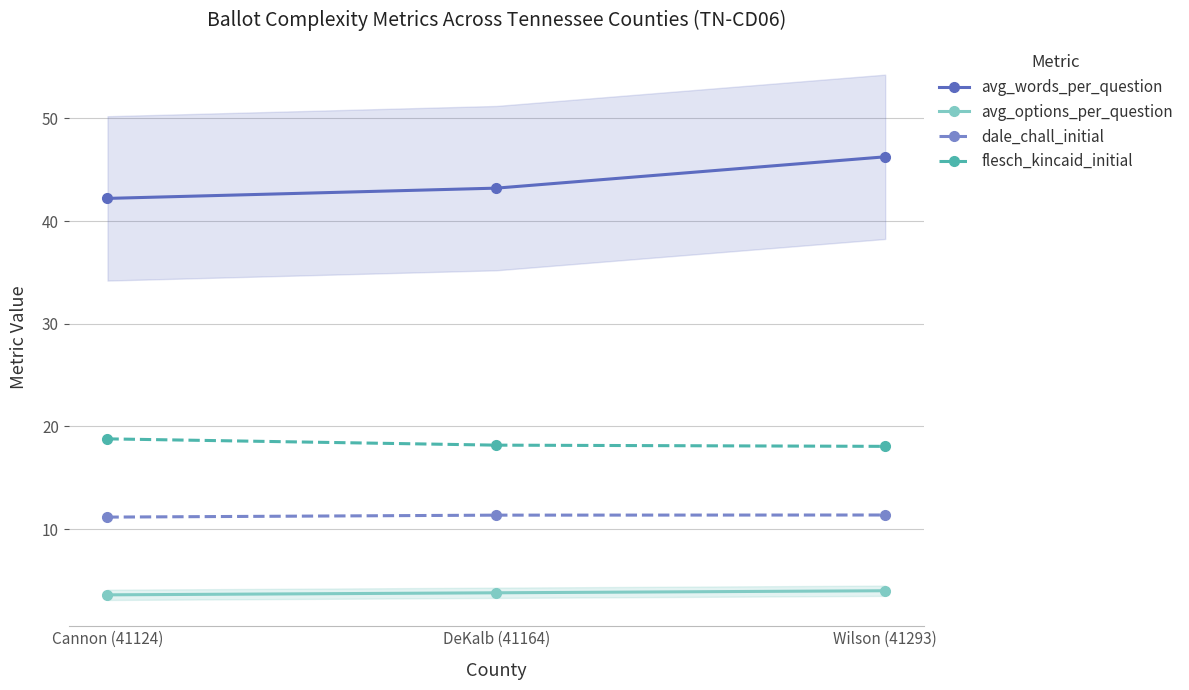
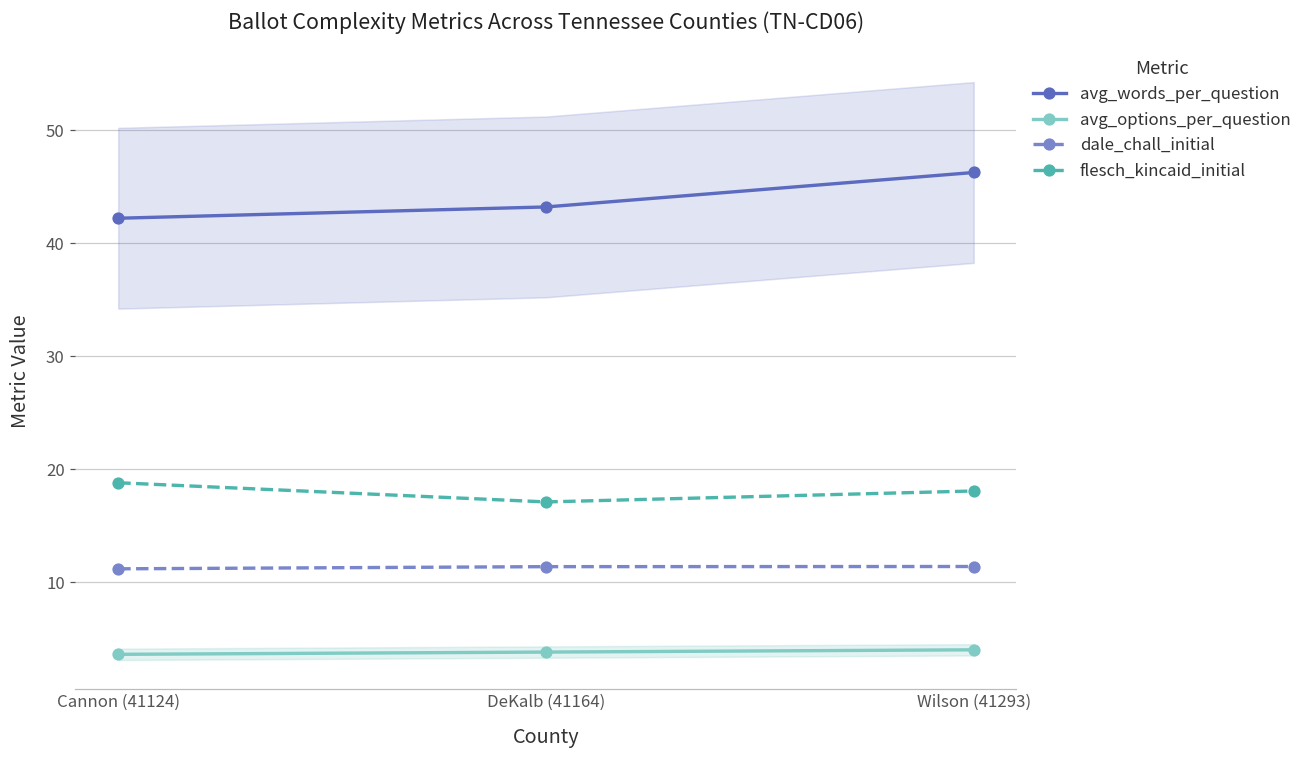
  {
    "flesch_kincaid_initial": {
      "Cannon (41124)": 18.8,
-     "DeKalb (41164)": 18.2,
+     "DeKalb (41164)": 17.1,
      "Wilson (41293)": 18.1
    }
  }
